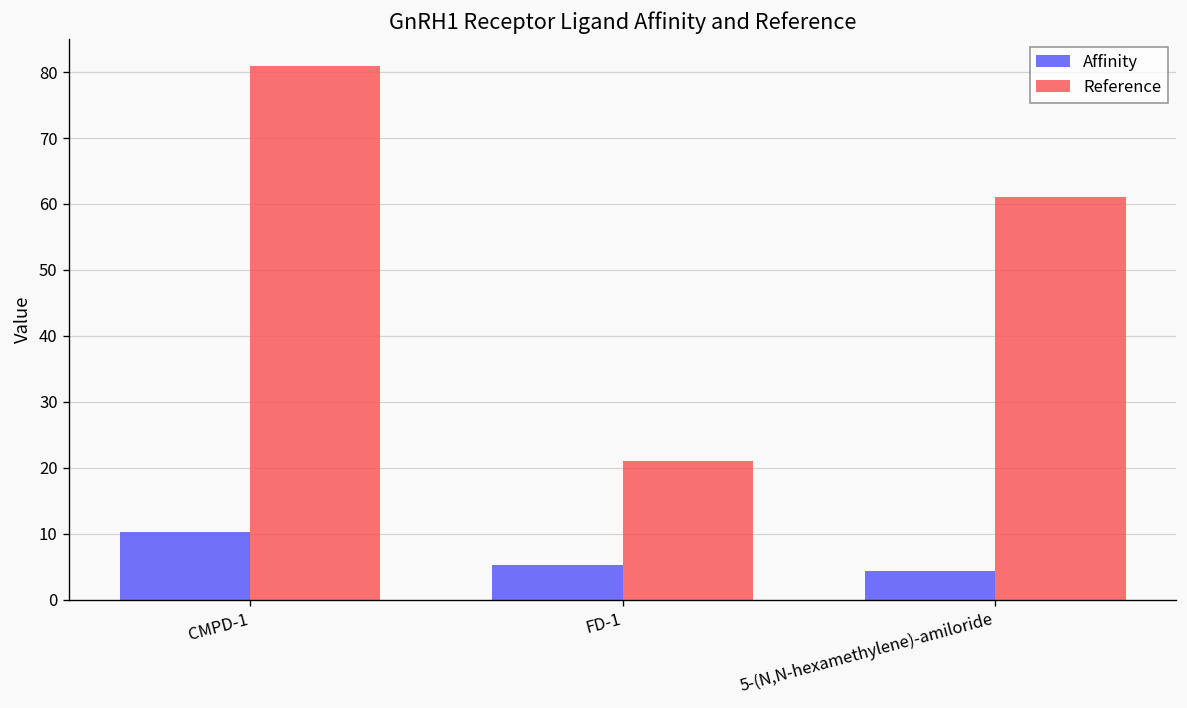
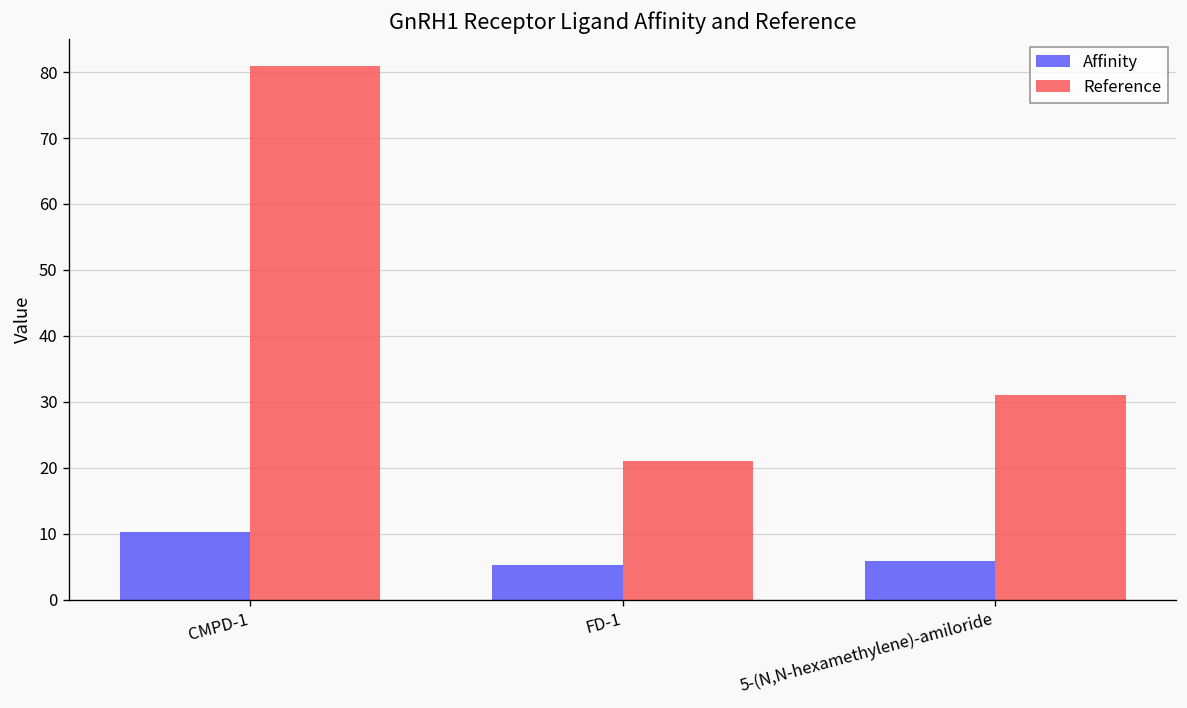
  {
    "Affinity": {
      "CMPD-1": 10,
      "FD-1": 5,
-     "5-(N,N-hexamethylene)-amiloride": 4
+     "5-(N,N-hexamethylene)-amiloride": 6
    },
    "Reference": {
      "CMPD-1": 81,
      "FD-1": 21,
-     "5-(N,N-hexamethylene)-amiloride": 61
+     "5-(N,N-hexamethylene)-amiloride": 31
    }
  }
